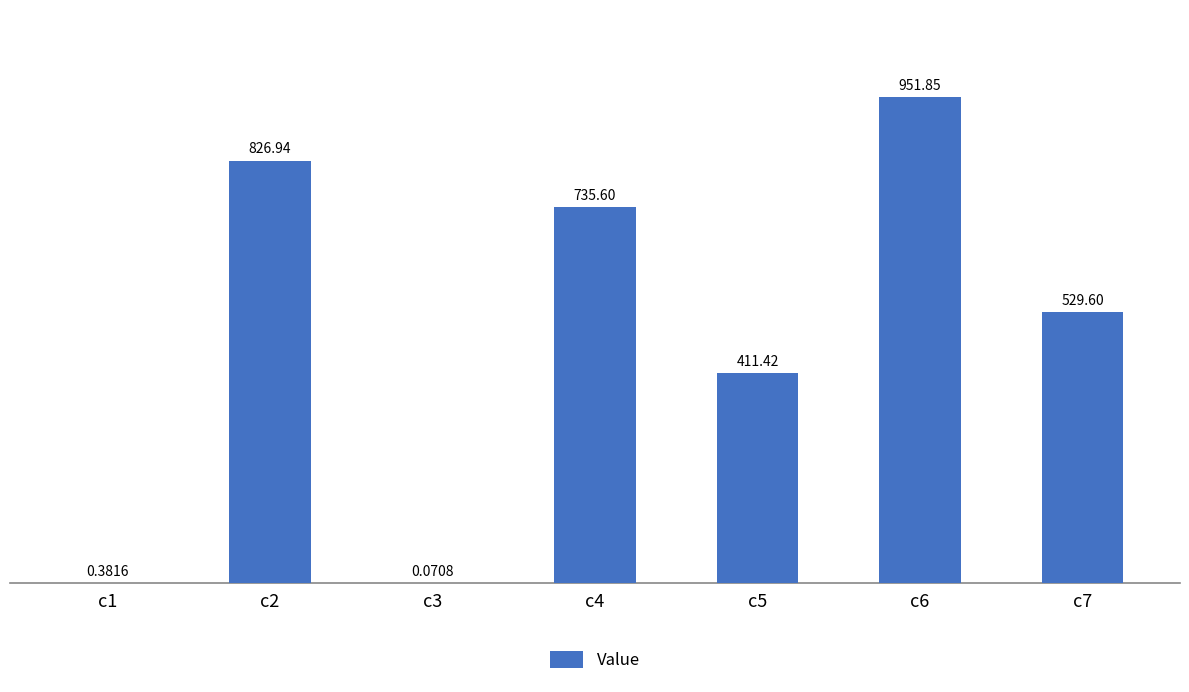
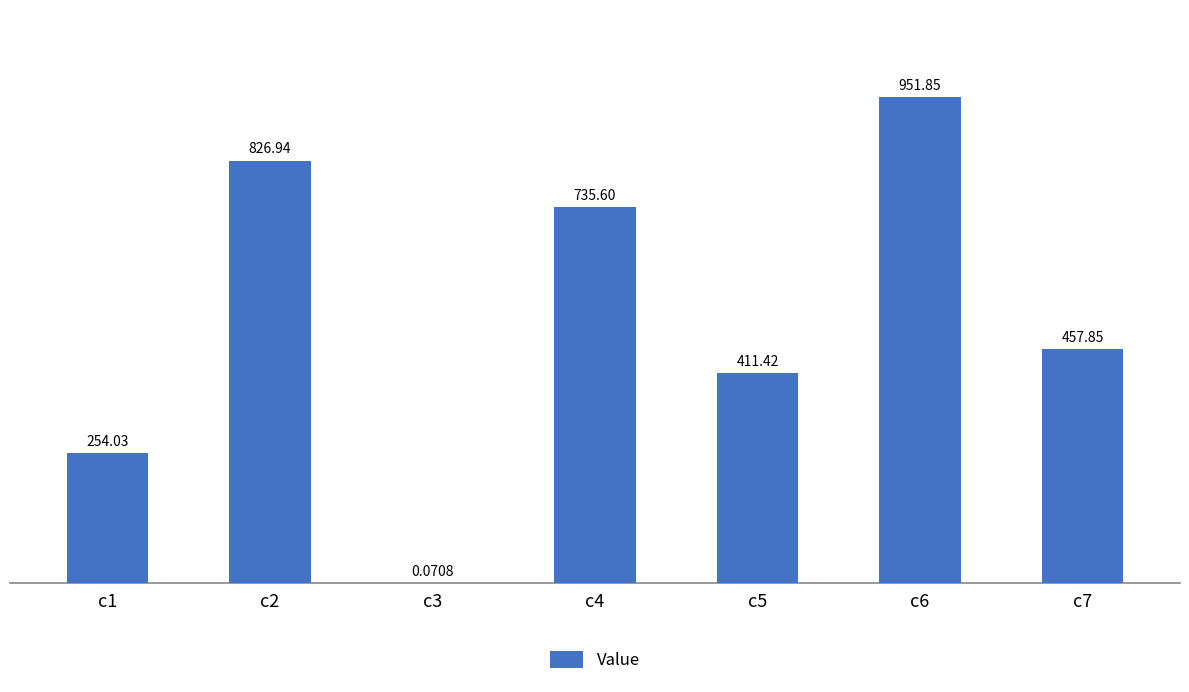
  {
-   "c1": 0.3816,
+   "c1": 254.03,
    "c2": 826.94,
    "c3": 0.0708,
    "c4": 735.60,
    "c5": 411.42,
    "c6": 951.85,
-   "c7": 529.60
+   "c7": 457.85
  }
